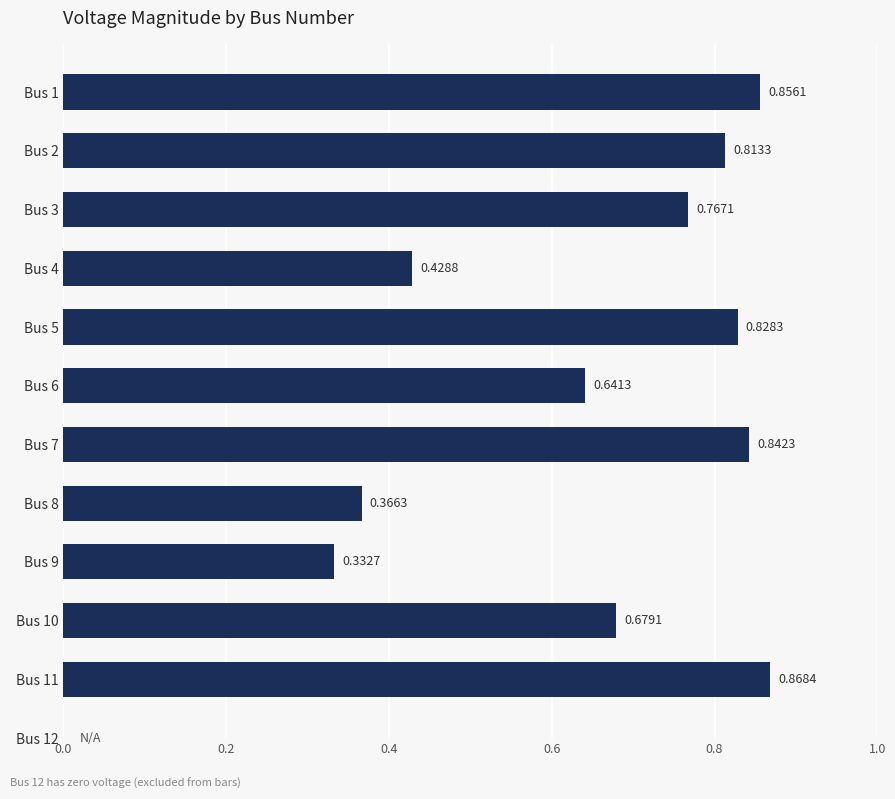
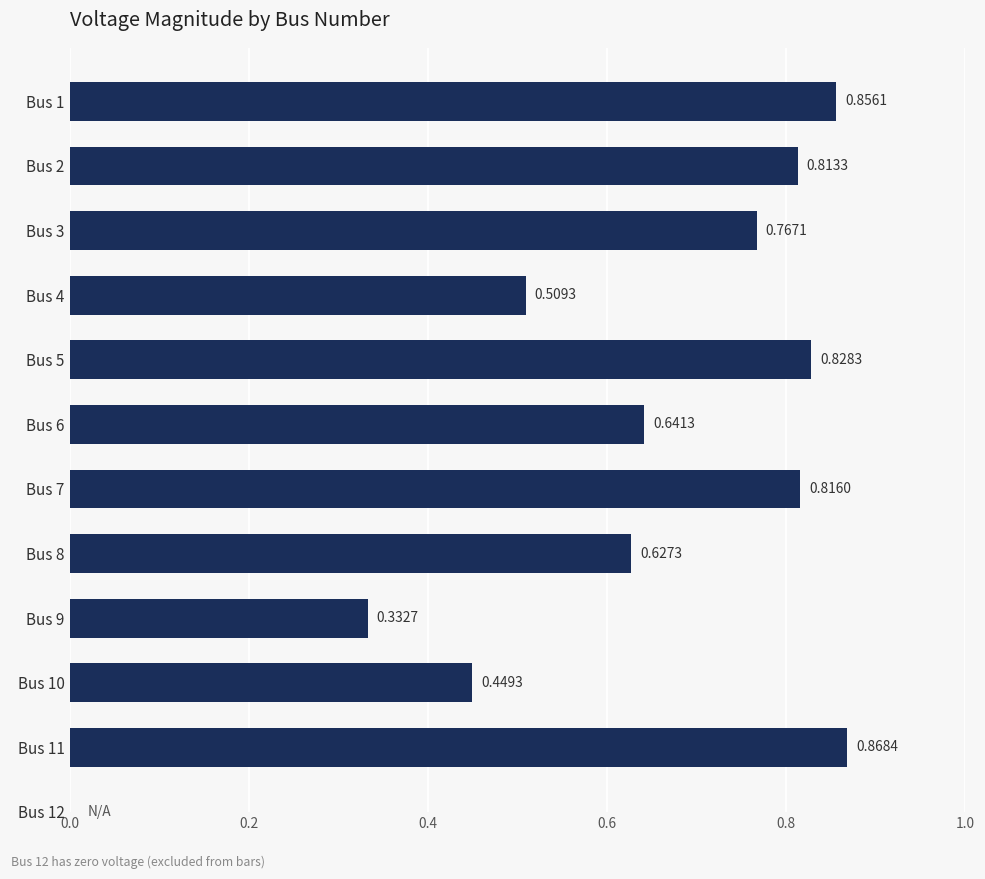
  {
    "Bus 1": 0.8561,
    "Bus 2": 0.8133,
    "Bus 3": 0.7671,
-   "Bus 4": 0.4288,
+   "Bus 4": 0.5093,
    "Bus 5": 0.8283,
    "Bus 6": 0.6413,
-   "Bus 7": 0.8423,
-   "Bus 8": 0.3663,
+   "Bus 7": 0.8160,
+   "Bus 8": 0.6273,
    "Bus 9": 0.3327,
-   "Bus 10": 0.6791,
+   "Bus 10": 0.4493,
    "Bus 11": 0.8684
  }
